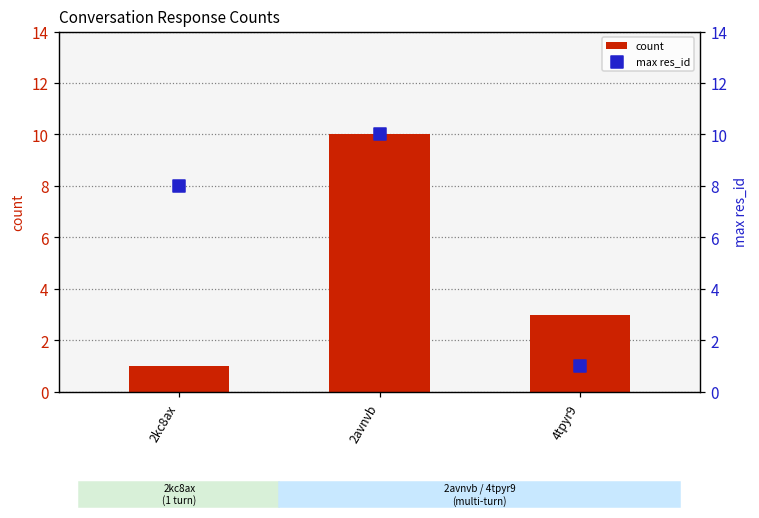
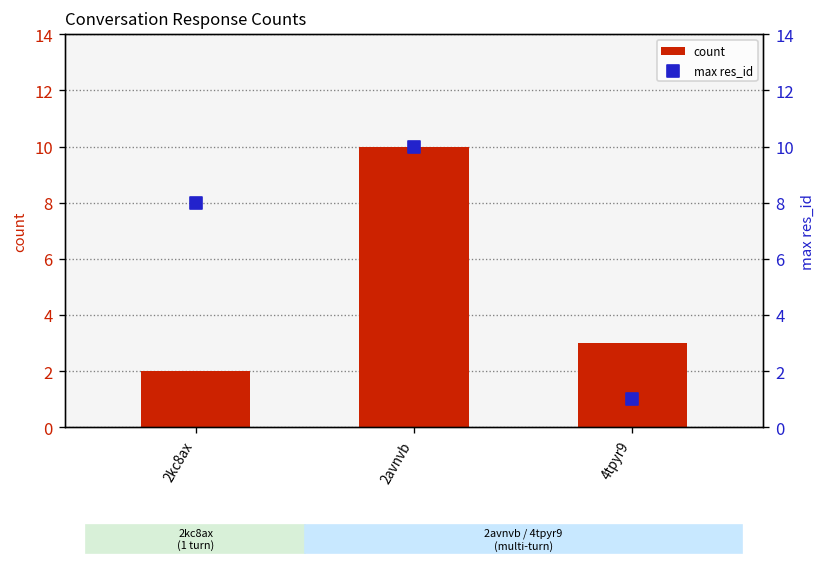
  {
    "count": {
-     "2kc8ax": 1,
+     "2kc8ax": 2,
      "2avnvb": 10,
      "4tpyr9": 3
    }
  }
